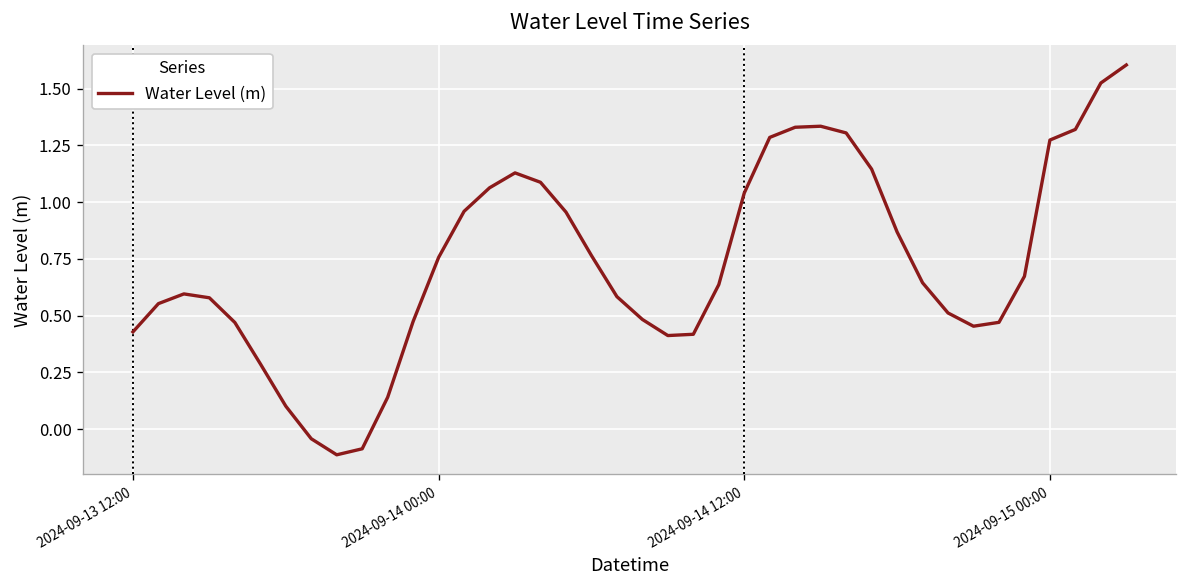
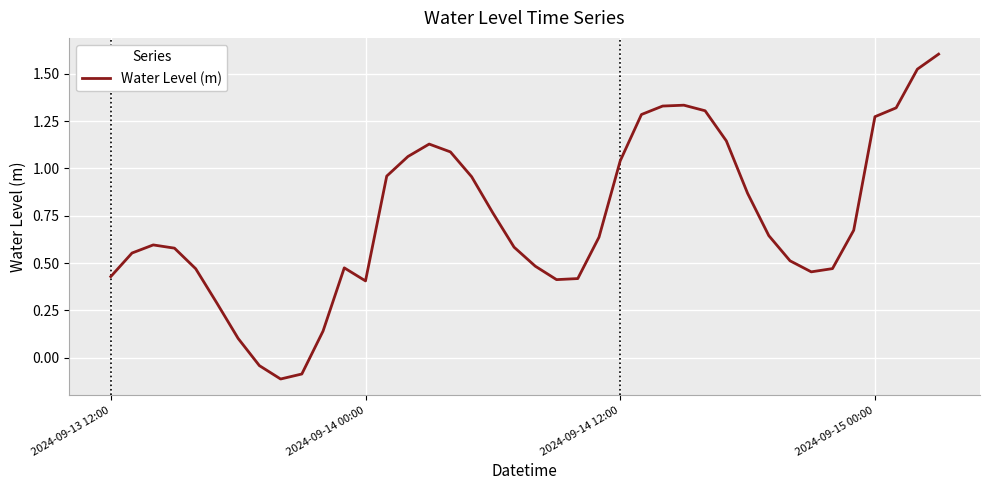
  {
    "2024-09-13 12:00": 0.43,
-   "2024-09-14 00:00": 0.76,
+   "2024-09-14 00:00": 0.41,
    "2024-09-14 12:00": 1.04,
    "2024-09-15 00:00": 1.27
  }
